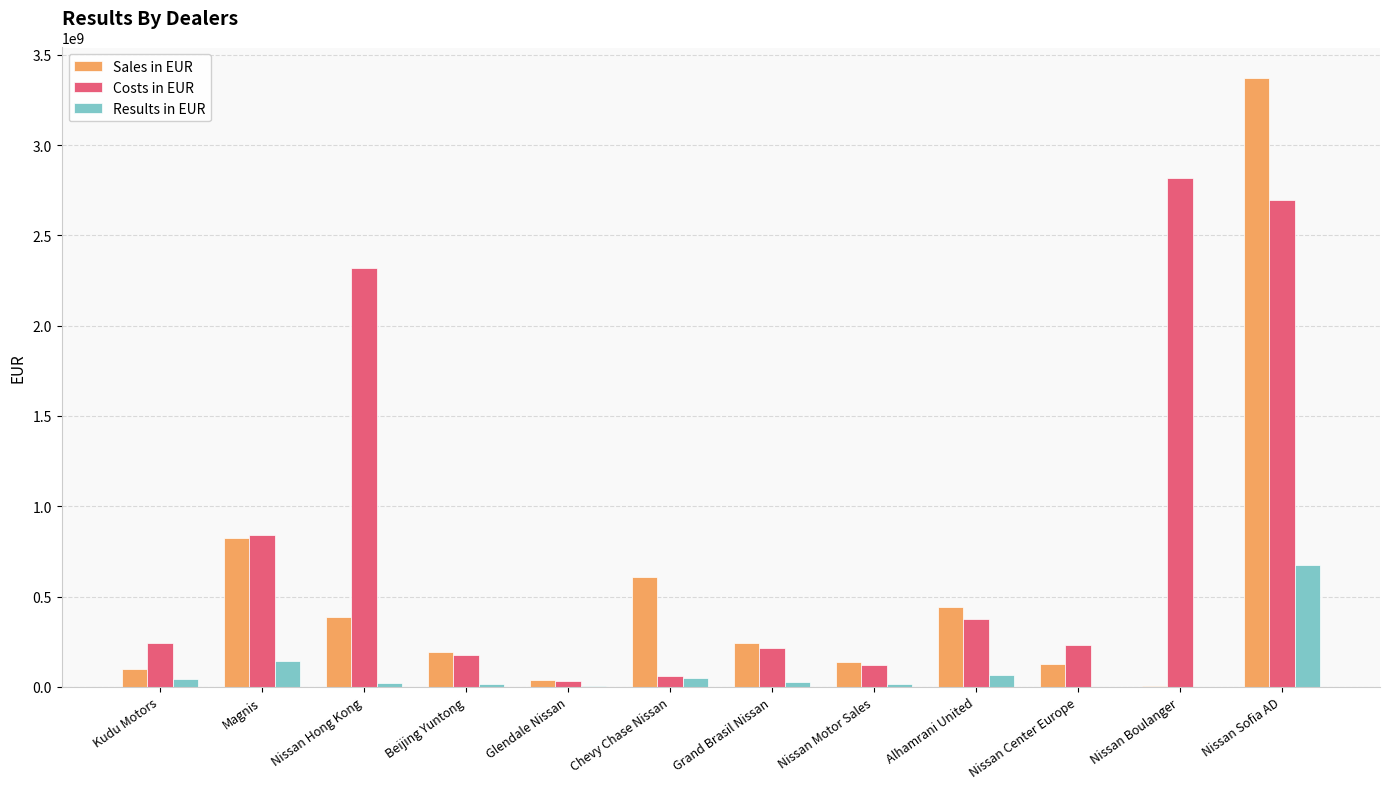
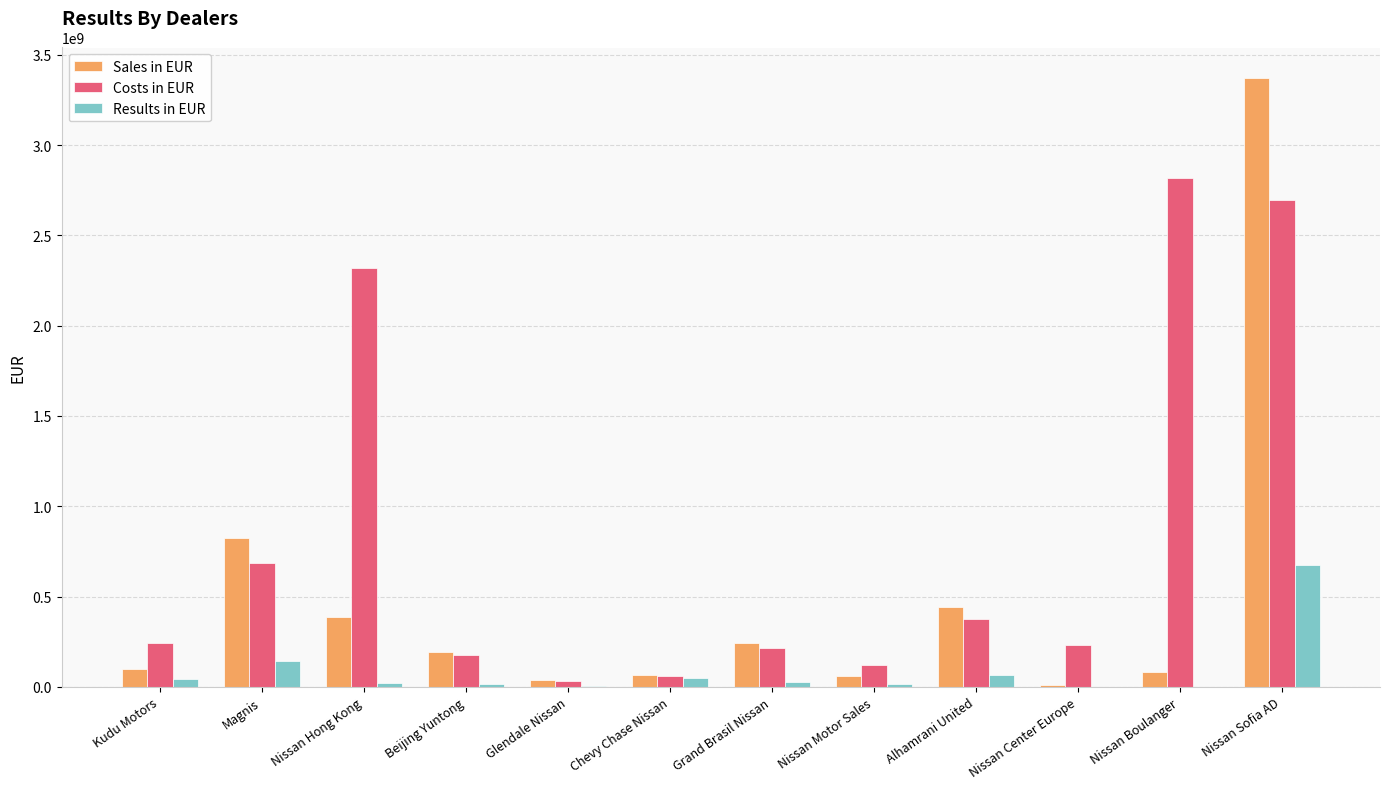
  {
    "Sales in EUR": {
      "Kudu Motors": 100000000,
      "Magnis": 830000000,
      "Nissan Hong Kong": 390000000,
      "Beijing Yuntong": 190000000,
      "Glendale Nissan": 40000000,
-     "Chevy Chase Nissan": 610000000,
+     "Chevy Chase Nissan": 60000000,
      "Grand Brasil Nissan": 240000000,
-     "Nissan Motor Sales": 140000000,
+     "Nissan Motor Sales": 60000000,
      "Alhamrani United": 440000000,
-     "Nissan Center Europe": 130000000,
-     "Nissan Boulanger": 10000000,
+     "Nissan Center Europe": 10000000,
+     "Nissan Boulanger": 80000000,
      "Nissan Sofia AD": 3370000000
    },
    "Costs in EUR": {
      "Kudu Motors": 250000000,
-     "Magnis": 840000000,
+     "Magnis": 690000000,
      "Nissan Hong Kong": 2320000000,
      "Beijing Yuntong": 180000000,
      "Glendale Nissan": 30000000,
      "Chevy Chase Nissan": 60000000,
      "Grand Brasil Nissan": 210000000,
      "Nissan Motor Sales": 120000000,
      "Alhamrani United": 380000000,
      "Nissan Center Europe": 230000000,
      "Nissan Boulanger": 2820000000,
      "Nissan Sofia AD": 2700000000
    },
    "Results in EUR": {
      "Kudu Motors": 40000000,
      "Magnis": 140000000,
      "Nissan Hong Kong": 20000000,
      "Chevy Chase Nissan": 50000000,
      "Grand Brasil Nissan": 30000000,
      "Nissan Motor Sales": 20000000,
      "Alhamrani United": 70000000,
      "Nissan Sofia AD": 670000000
    }
  }
